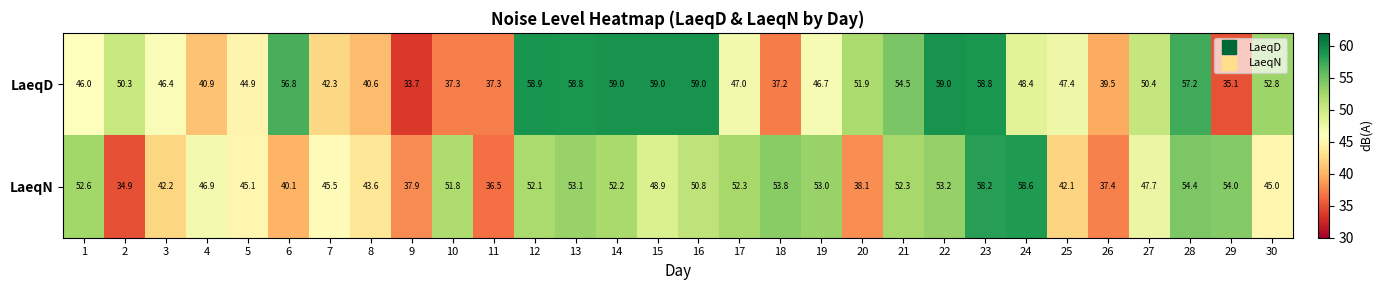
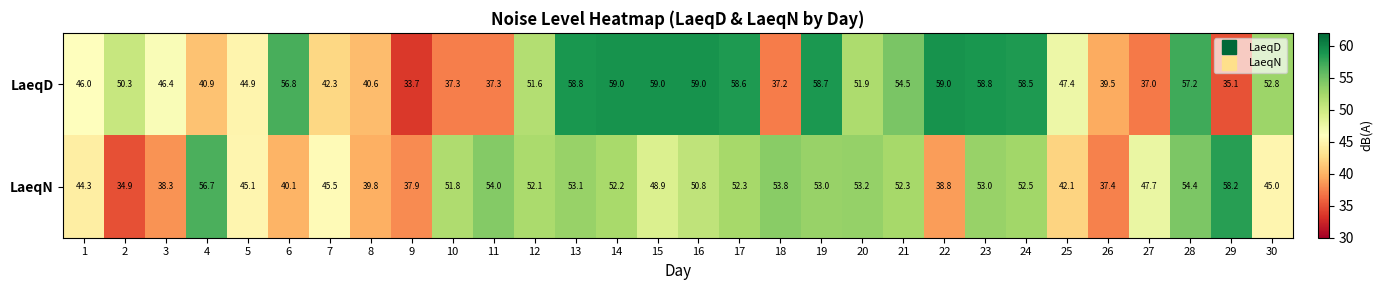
  {
    "LaeqD": {
      "1": 46.0,
      "2": 50.3,
      "3": 46.4,
      "4": 40.9,
      "5": 44.9,
      "6": 56.8,
      "7": 42.3,
      "8": 40.6,
      "9": 33.7,
      "10": 37.3,
      "11": 37.3,
-     "12": 58.9,
+     "12": 51.6,
      "13": 58.8,
      "14": 59.0,
      "15": 59.0,
      "16": 59.0,
-     "17": 47.0,
+     "17": 58.6,
      "18": 37.2,
-     "19": 46.7,
+     "19": 58.7,
      "20": 51.9,
      "21": 54.5,
      "22": 59.0,
      "23": 58.8,
-     "24": 48.4,
+     "24": 58.5,
      "25": 47.4,
      "26": 39.5,
-     "27": 50.4,
+     "27": 37.0,
      "28": 57.2,
      "29": 35.1,
      "30": 52.8
    },
    "LaeqN": {
-     "1": 52.6,
+     "1": 44.3,
      "2": 34.9,
-     "3": 42.2,
-     "4": 46.9,
+     "3": 38.3,
+     "4": 56.7,
      "5": 45.1,
      "6": 40.1,
      "7": 45.5,
-     "8": 43.6,
+     "8": 39.8,
      "9": 37.9,
      "10": 51.8,
-     "11": 36.5,
+     "11": 54.0,
      "12": 52.1,
      "13": 53.1,
      "14": 52.2,
      "15": 48.9,
      "16": 50.8,
      "17": 52.3,
      "18": 53.8,
      "19": 53.0,
-     "20": 38.1,
+     "20": 53.2,
      "21": 52.3,
-     "22": 53.2,
-     "23": 58.2,
-     "24": 58.6,
+     "22": 38.8,
+     "23": 53.0,
+     "24": 52.5,
      "25": 42.1,
      "26": 37.4,
      "27": 47.7,
      "28": 54.4,
-     "29": 54.0,
+     "29": 58.2,
      "30": 45.0
    }
  }
